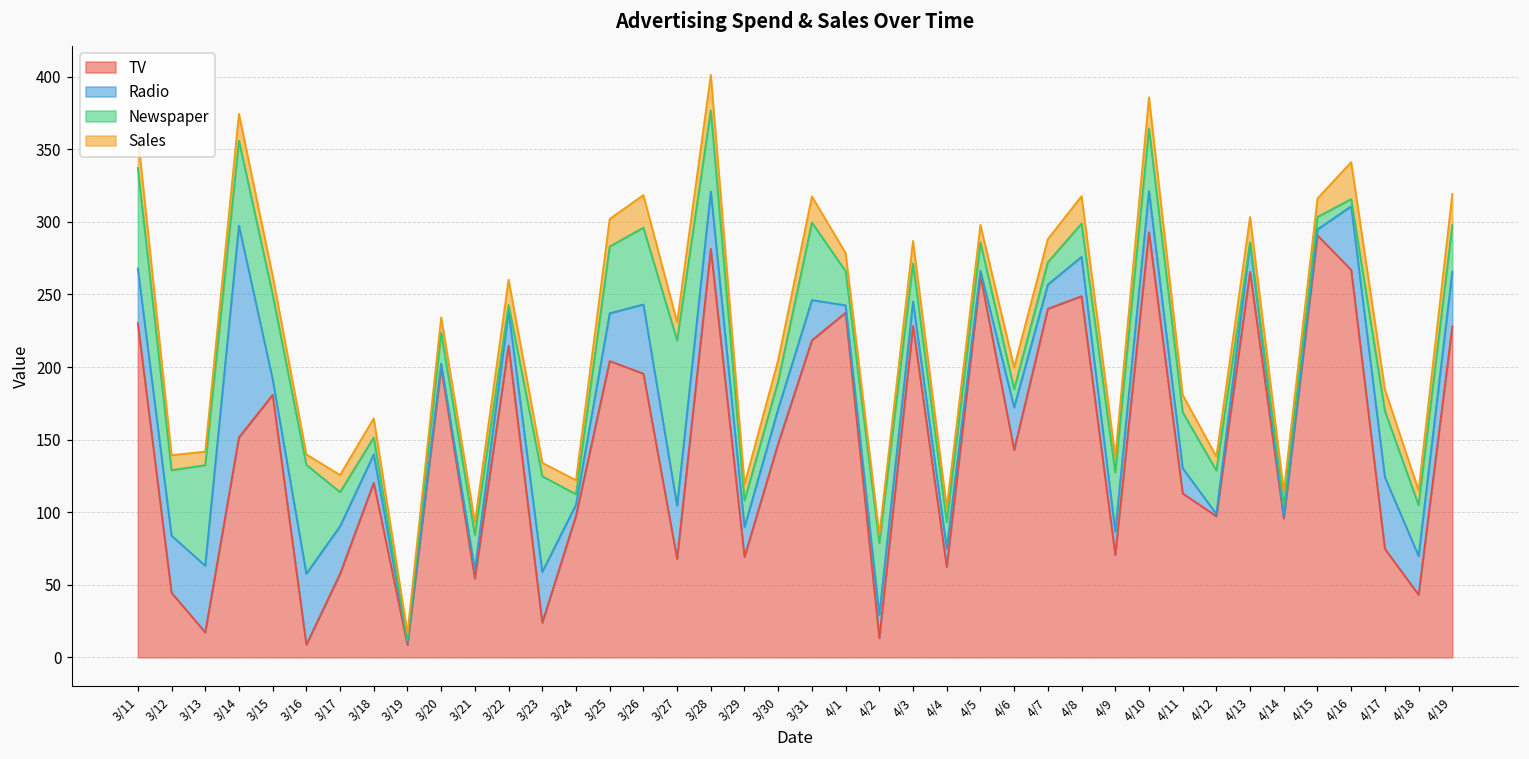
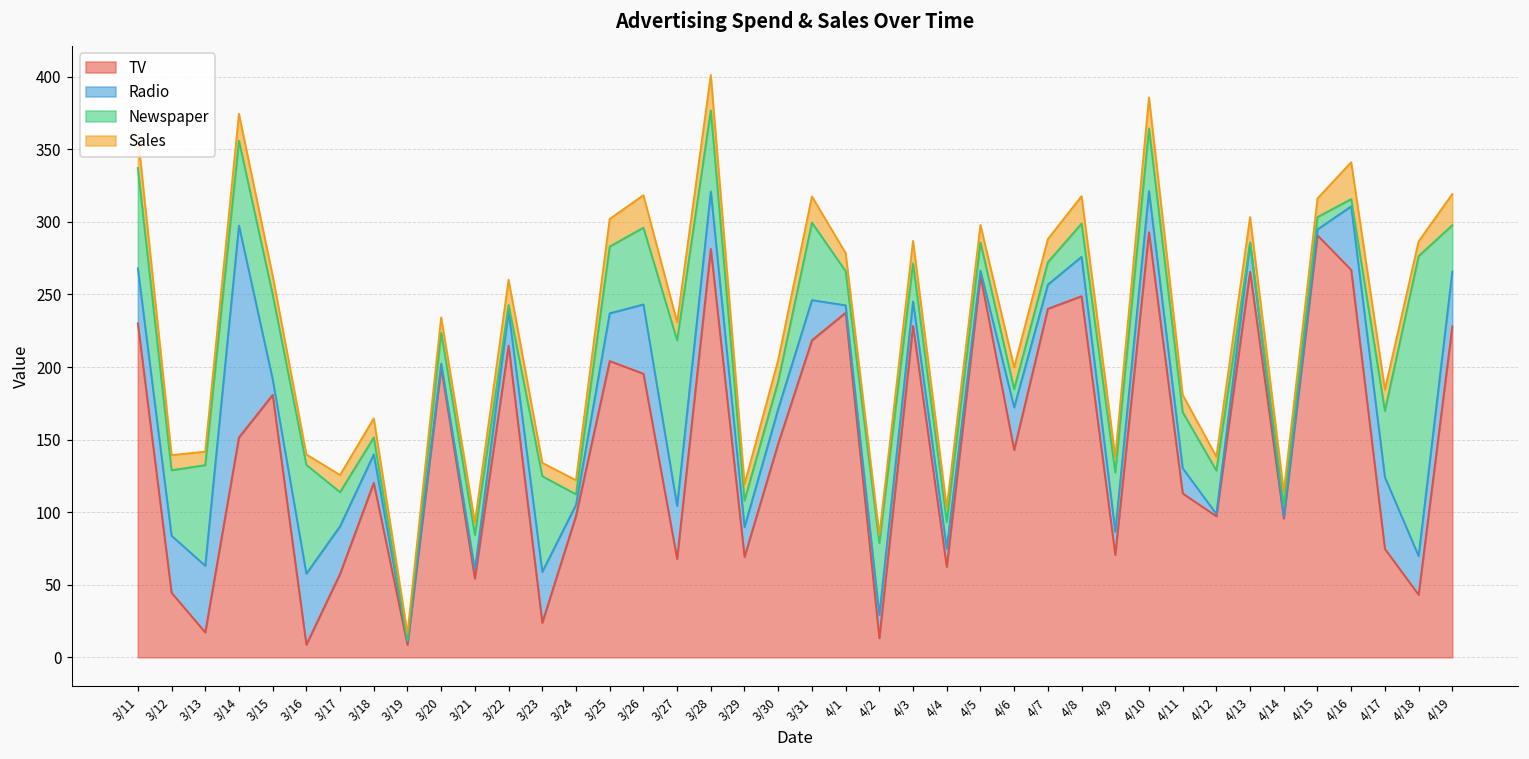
  {
    "TV": {
      "3/11": 230,
      "3/12": 45,
      "3/13": 17,
      "3/14": 152,
      "3/15": 181,
      "3/16": 9,
      "3/17": 58,
      "3/18": 120,
      "3/19": 9,
      "3/20": 200,
      "3/21": 54,
      "3/22": 215,
      "3/23": 24,
      "3/24": 98,
      "3/25": 204,
      "3/26": 195,
      "3/27": 68,
      "3/28": 281,
      "3/29": 69,
      "3/30": 147,
      "3/31": 218,
      "4/1": 237,
      "4/2": 13,
      "4/3": 228,
      "4/4": 62,
      "4/5": 263,
      "4/6": 143,
      "4/7": 240,
      "4/8": 249,
      "4/9": 71,
      "4/10": 293,
      "4/11": 113,
      "4/13": 266,
      "4/15": 291,
      "4/16": 267,
      "4/17": 75,
      "4/18": 43,
      "4/19": 228
    },
    "Radio": {
      "3/11": 38,
      "3/12": 39,
      "3/13": 46,
      "3/14": 146,
      "3/15": 11,
      "3/16": 49,
      "3/17": 33,
      "3/18": 20,
      "3/20": 3,
      "3/21": 6,
      "3/22": 24,
      "3/23": 35,
      "3/24": 8,
      "3/25": 33,
      "3/26": 48,
      "3/27": 37,
      "3/28": 40,
      "3/29": 21,
      "3/30": 24,
      "3/31": 28,
      "4/1": 5,
      "4/2": 16,
      "4/3": 17,
      "4/4": 13,
      "4/5": 4,
      "4/6": 29,
      "4/7": 17,
      "4/8": 27,
      "4/9": 16,
      "4/10": 28,
      "4/11": 17,
      "4/15": 4,
      "4/16": 44,
      "4/17": 49,
      "4/18": 27,
      "4/19": 38
    },
    "Newspaper": {
      "3/11": 69,
      "3/12": 45,
      "3/13": 69,
      "3/14": 59,
      "3/15": 58,
      "3/16": 75,
      "3/17": 24,
      "3/18": 12,
      "3/20": 21,
      "3/21": 24,
      "3/22": 4,
      "3/23": 66,
      "3/24": 7,
      "3/25": 46,
      "3/26": 53,
      "3/27": 114,
      "3/28": 56,
      "3/29": 18,
      "3/30": 19,
      "3/31": 53,
      "4/1": 24,
      "4/2": 50,
      "4/3": 26,
      "4/4": 18,
      "4/5": 20,
      "4/6": 13,
      "4/7": 15,
      "4/8": 23,
      "4/9": 41,
      "4/10": 43,
      "4/11": 39,
      "4/12": 30,
      "4/14": 7,
      "4/15": 9,
      "4/16": 5,
      "4/17": 46,
-     "4/18": 35,
+     "4/18": 207,
      "4/19": 32
    },
    "Sales": {
      "3/12": 10,
      "3/13": 9,
      "3/14": 19,
      "3/15": 13,
      "3/16": 7,
      "3/17": 12,
      "3/18": 13,
      "3/19": 5,
      "3/20": 11,
      "3/21": 9,
      "3/22": 17,
      "3/23": 9,
      "3/24": 10,
      "3/25": 19,
      "3/26": 22,
      "3/27": 13,
      "3/28": 24,
      "3/29": 11,
      "3/30": 15,
      "3/31": 18,
      "4/1": 13,
      "4/2": 6,
      "4/3": 16,
      "4/4": 10,
      "4/5": 12,
      "4/6": 15,
      "4/7": 16,
      "4/8": 19,
      "4/9": 10,
      "4/10": 21,
      "4/11": 12,
      "4/12": 10,
      "4/13": 17,
      "4/14": 10,
      "4/15": 13,
      "4/16": 25,
      "4/17": 15,
      "4/18": 10,
      "4/19": 22
    }
  }
